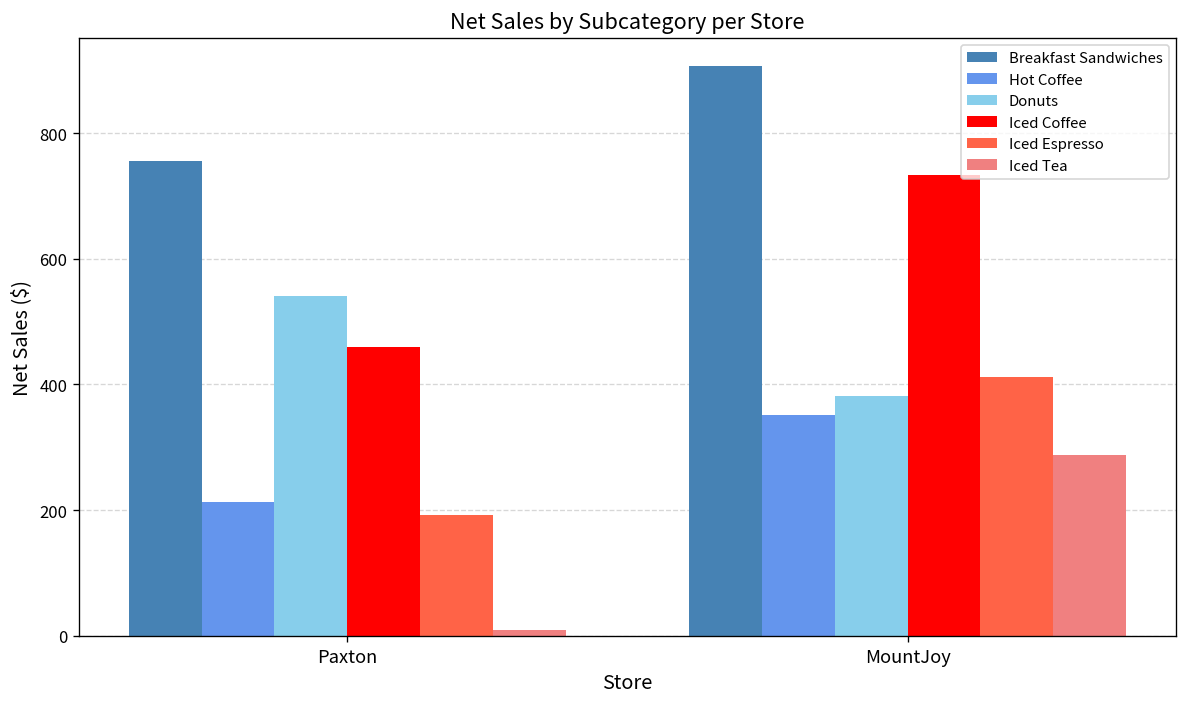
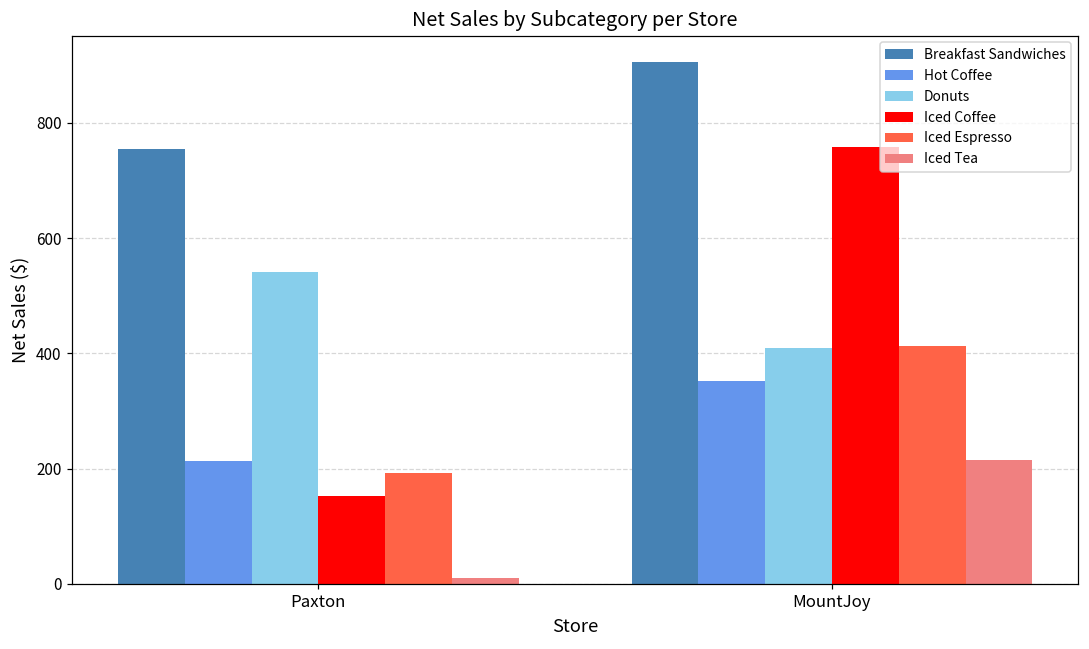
  {
    "Breakfast Sandwiches": {
      "Paxton": 760,
      "MountJoy": 910
    },
    "Hot Coffee": {
      "Paxton": 210,
      "MountJoy": 350
    },
    "Donuts": {
      "Paxton": 540,
-     "MountJoy": 380
+     "MountJoy": 410
    },
    "Iced Coffee": {
-     "Paxton": 460,
-     "MountJoy": 730
+     "Paxton": 150,
+     "MountJoy": 760
    },
    "Iced Espresso": {
      "Paxton": 190,
      "MountJoy": 410
    },
    "Iced Tea": {
      "Paxton": 10,
-     "MountJoy": 290
+     "MountJoy": 210
    }
  }
